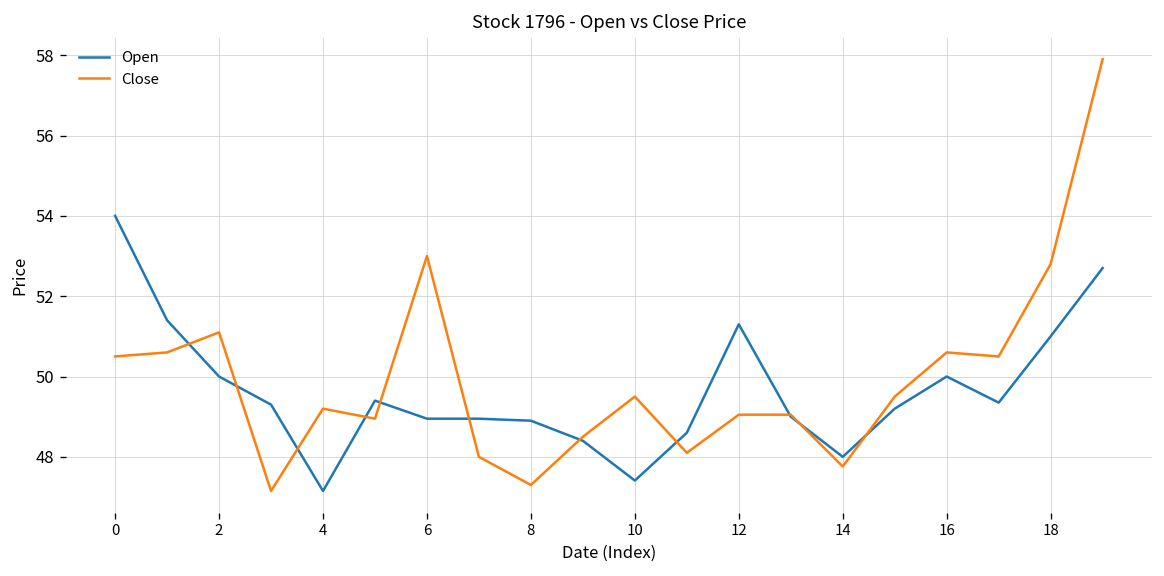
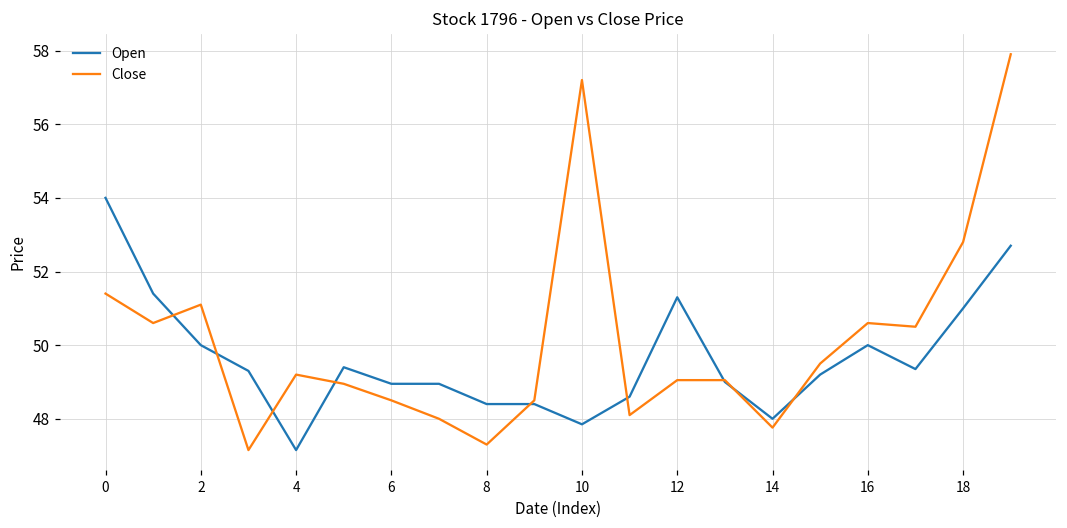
  {
    "Open": {
      "0": 54.0,
      "2": 50.0,
      "4": 47.2,
      "6": 49.0,
-     "8": 48.9,
-     "10": 47.4,
+     "8": 48.4,
+     "10": 47.9,
      "12": 51.3,
      "14": 48.0,
      "16": 50.0,
      "18": 51.0
    },
    "Close": {
-     "0": 50.5,
+     "0": 51.4,
      "2": 51.1,
      "4": 49.2,
-     "6": 53.0,
+     "6": 48.5,
      "8": 47.3,
-     "10": 49.5,
+     "10": 57.2,
      "12": 49.1,
      "14": 47.8,
      "16": 50.6,
      "18": 52.8
    }
  }
